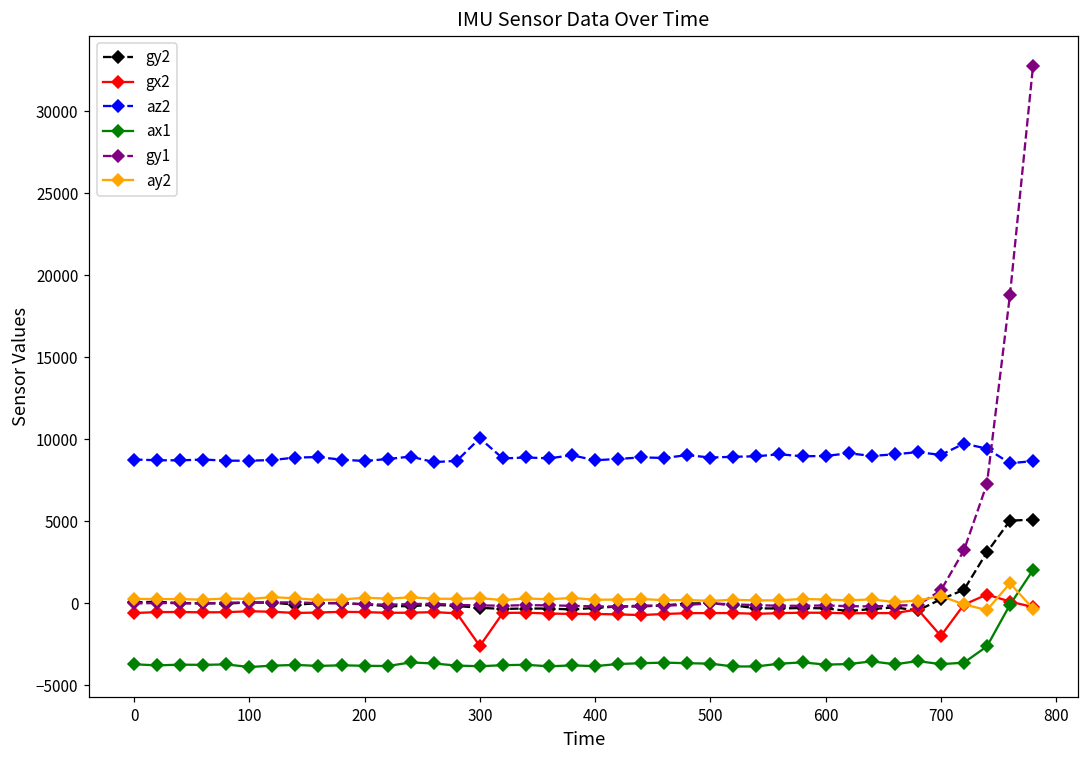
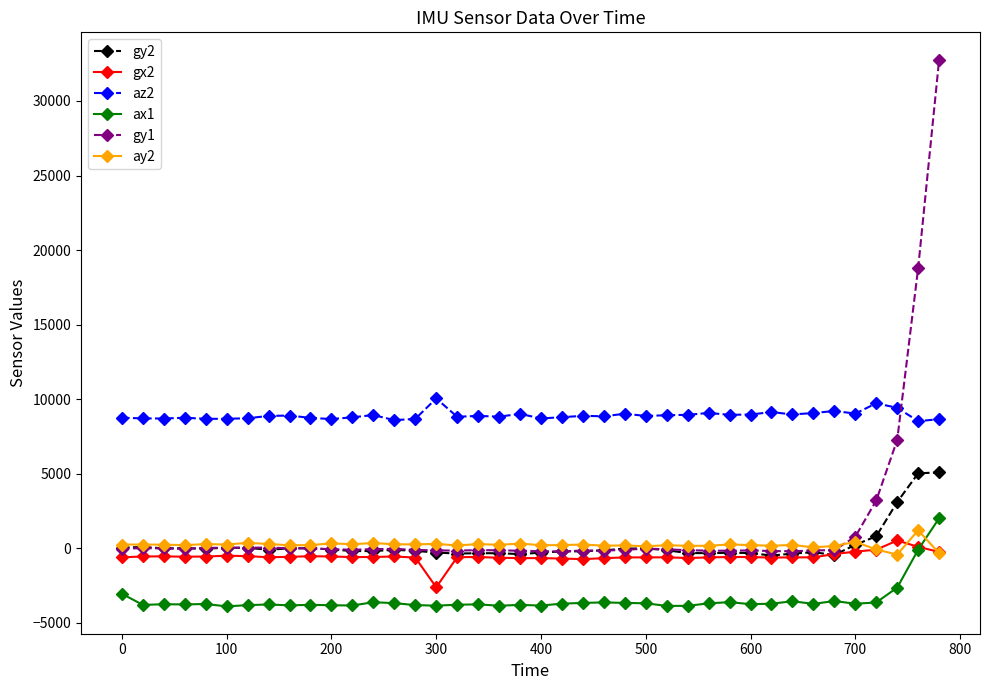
  {
    "gy2": {
      "600": -300,
      "700": 200
    },
    "gx2": {
      "0": -600,
      "100": -500,
      "200": -500,
      "300": -2600,
      "400": -700,
      "500": -600,
      "600": -600,
-     "700": -2000
+     "700": -200
    },
    "az2": {
      "0": 8800,
      "100": 8700,
      "200": 8700,
      "300": 10100,
      "400": 8700,
      "500": 8900,
      "600": 9000,
      "700": 9000
    },
    "ax1": {
-     "0": -3700,
+     "0": -3000,
      "100": -3900,
      "200": -3800,
      "300": -3800,
      "400": -3800,
      "500": -3700,
      "600": -3700,
      "700": -3700
    },
    "gy1": {
      "600": -100,
      "700": 800
    },
    "ay2": {
      "0": 300,
      "100": 300,
      "200": 300,
      "300": 300,
      "400": 200,
      "600": 200,
      "700": 400
    }
  }
